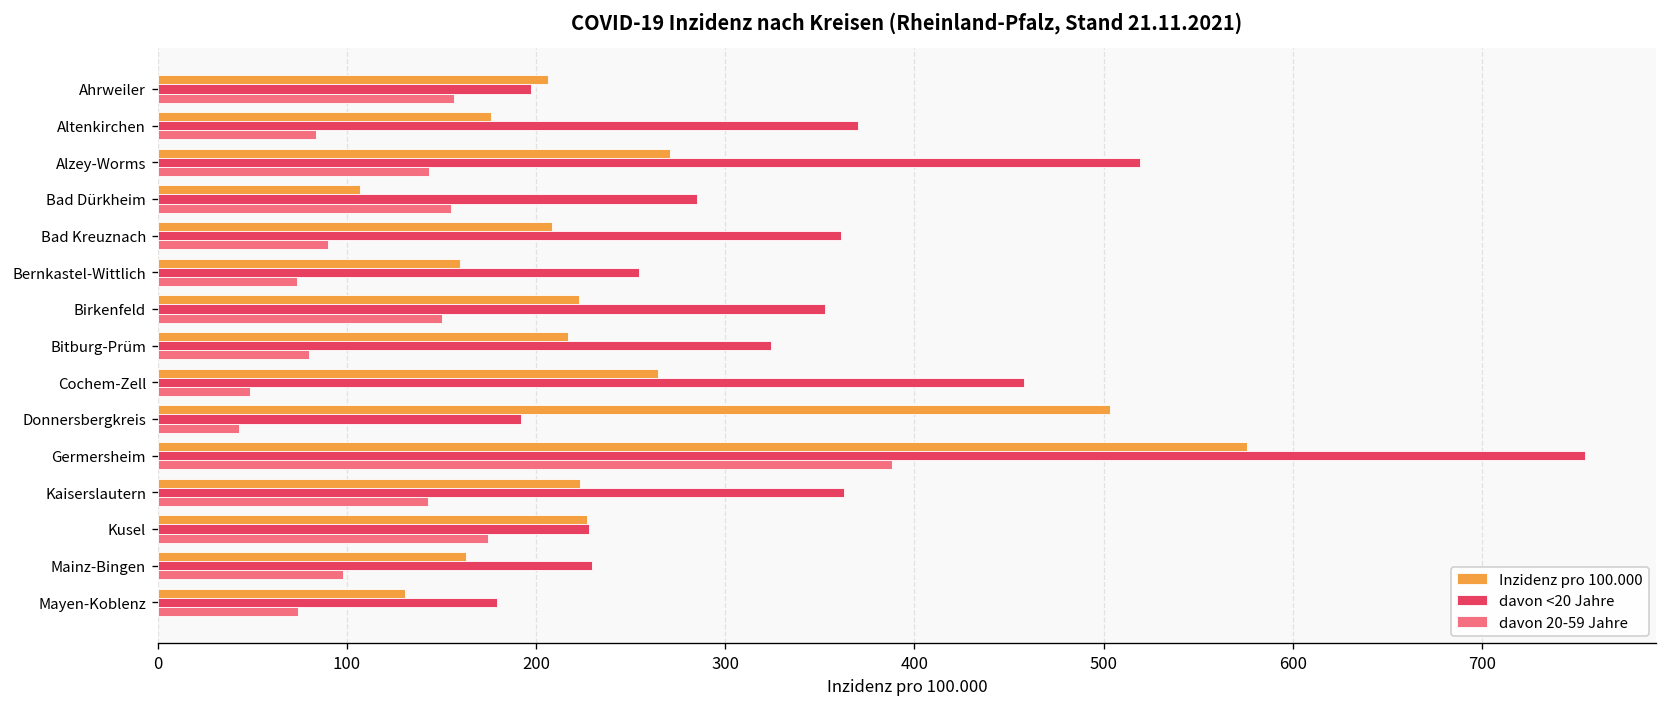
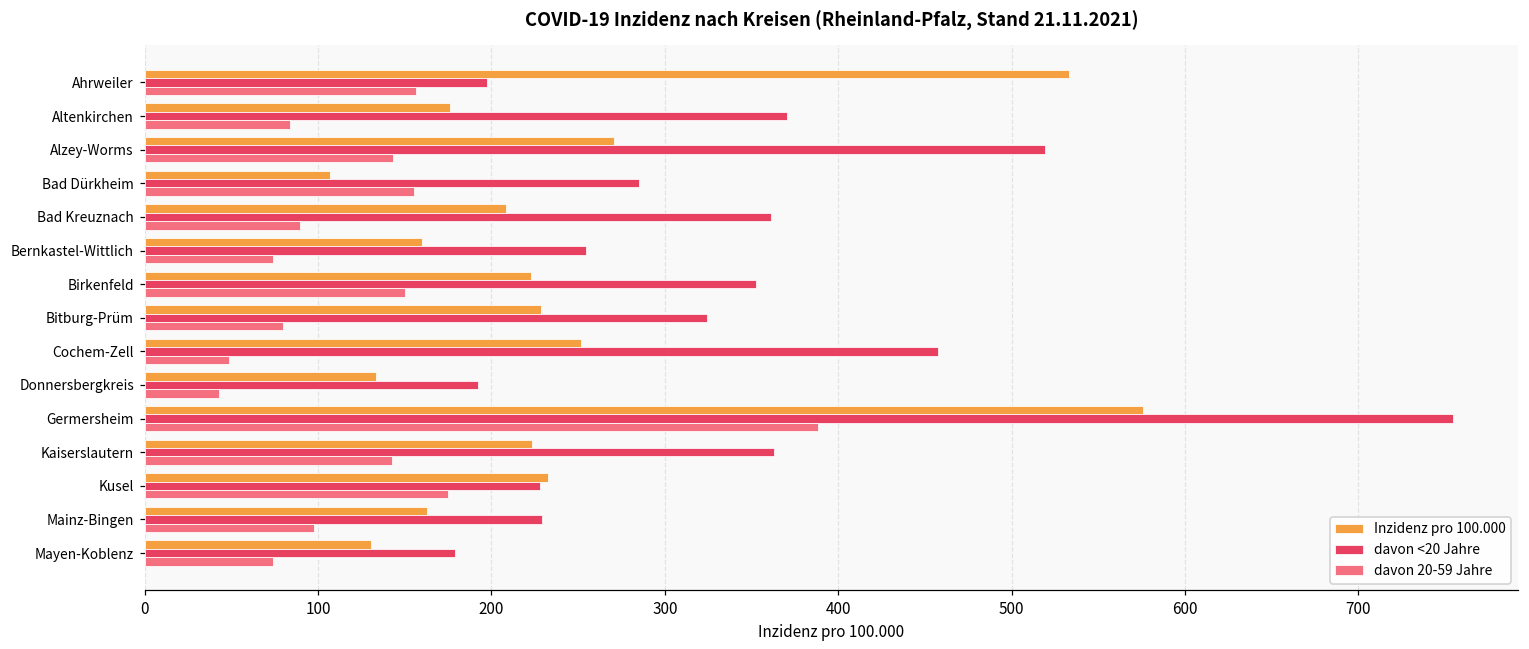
  {
    "Inzidenz pro 100.000": {
-     "Ahrweiler": 206,
+     "Ahrweiler": 533,
      "Altenkirchen": 176,
      "Alzey-Worms": 271,
      "Bad Dürkheim": 107,
      "Bad Kreuznach": 209,
      "Bernkastel-Wittlich": 160,
      "Birkenfeld": 223,
-     "Bitburg-Prüm": 217,
-     "Cochem-Zell": 264,
-     "Donnersbergkreis": 504,
+     "Bitburg-Prüm": 229,
+     "Cochem-Zell": 252,
+     "Donnersbergkreis": 134,
      "Germersheim": 576,
      "Kaiserslautern": 223,
-     "Kusel": 227,
+     "Kusel": 233,
      "Mainz-Bingen": 163,
      "Mayen-Koblenz": 131
    }
  }
